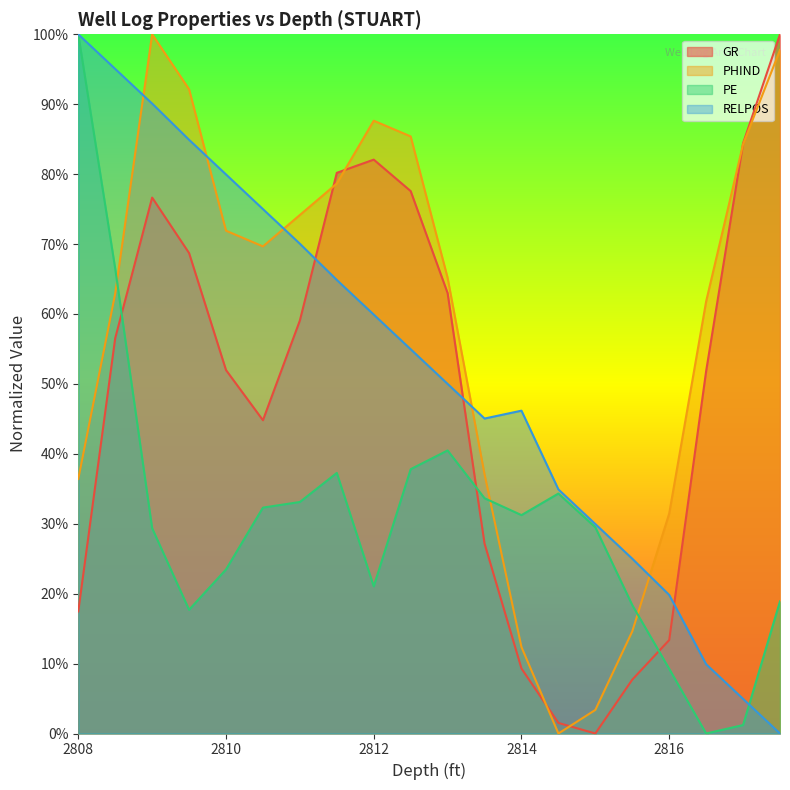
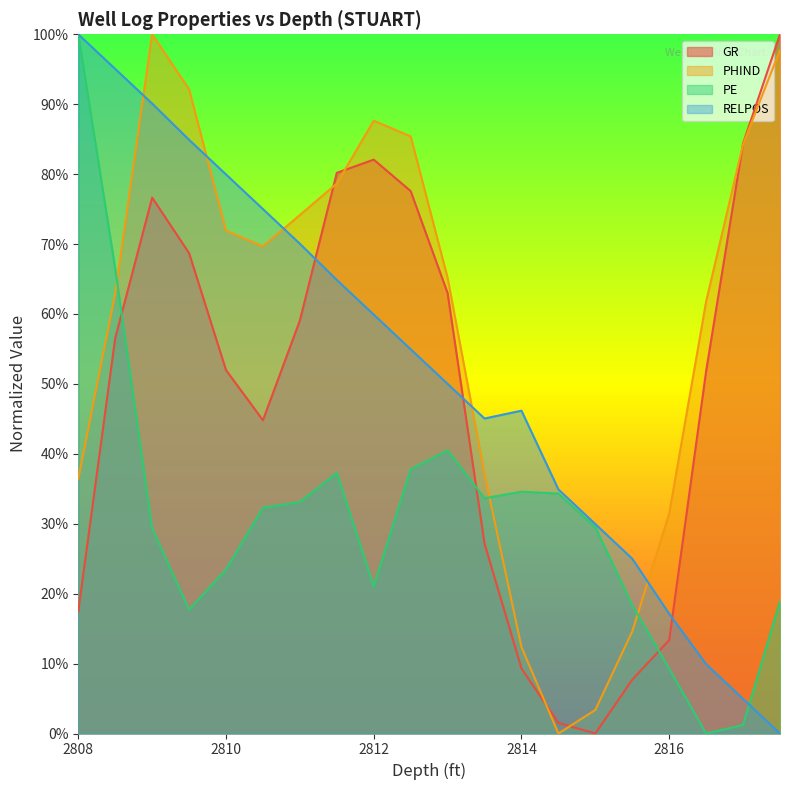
  {
    "GR": {
      "2808": "17%",
      "2810": "52%",
      "2812": "82%",
      "2814": "9%",
      "2816": "13%"
    },
    "PHIND": {
      "2808": "36%",
      "2810": "72%",
      "2812": "88%",
      "2814": "12%",
      "2816": "31%"
    },
    "PE": {
      "2810": "23%",
      "2812": "21%",
-     "2814": "31%",
+     "2814": "35%",
      "2816": "9%"
    },
    "RELPOS": {
      "2810": "80%",
      "2812": "60%",
      "2814": "46%",
-     "2816": "20%"
+     "2816": "17%"
    }
  }
